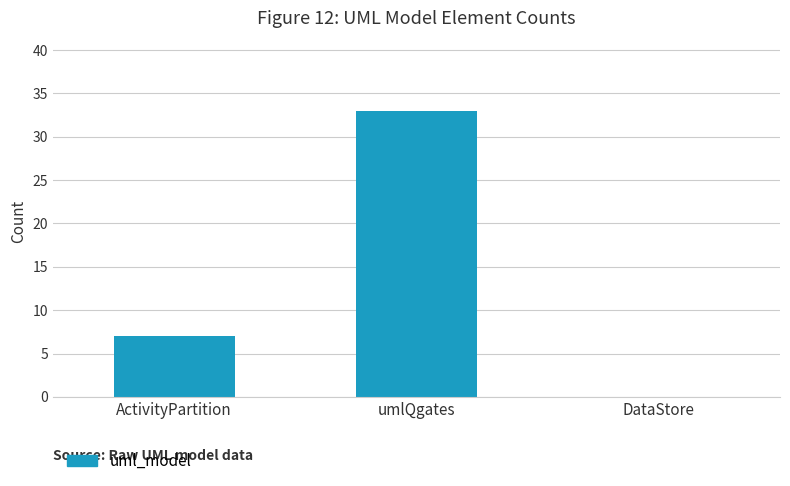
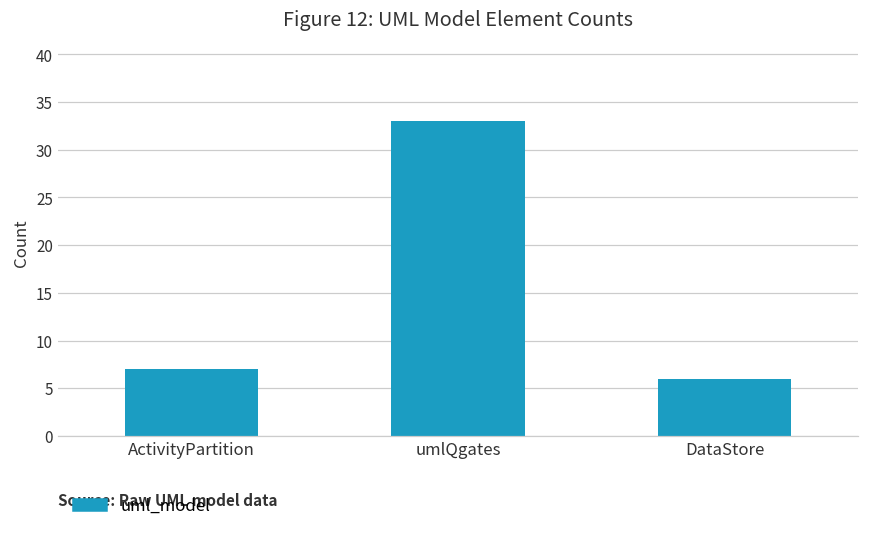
  {
    "ActivityPartition": 7,
    "umlQgates": 33,
-   "DataStore": 0
+   "DataStore": 6
  }
